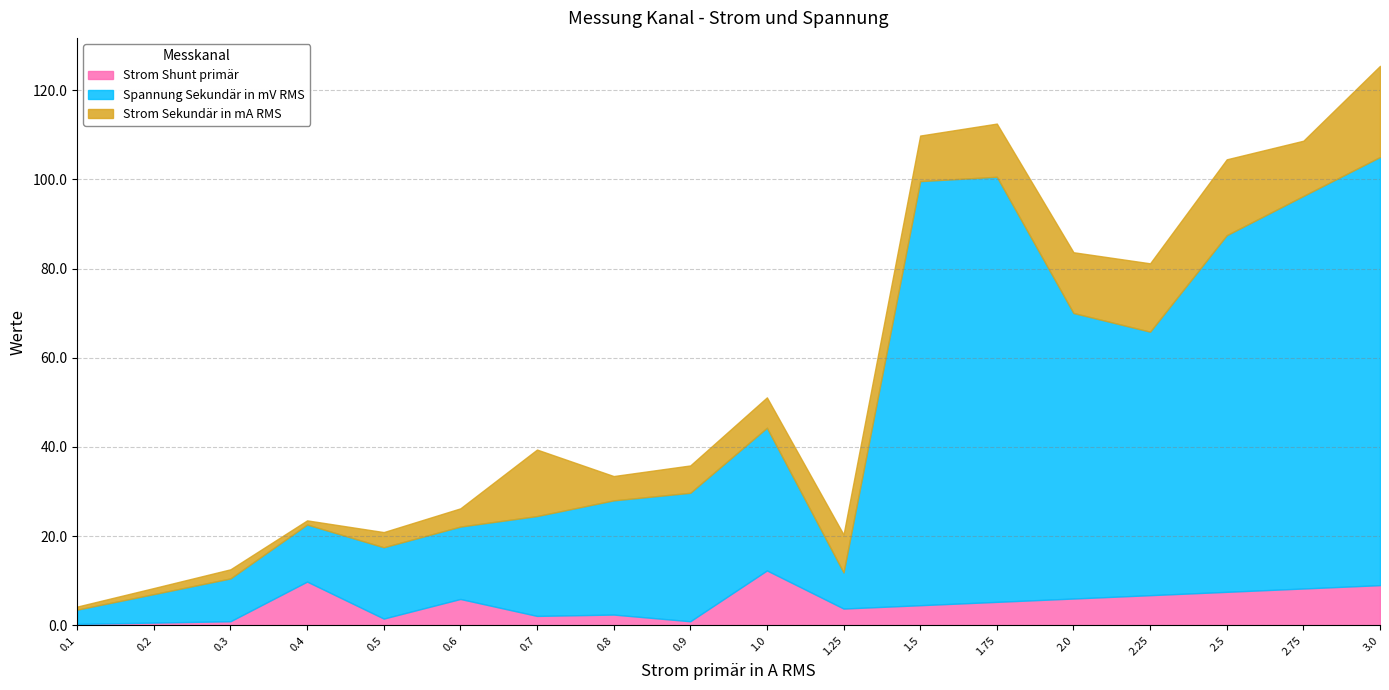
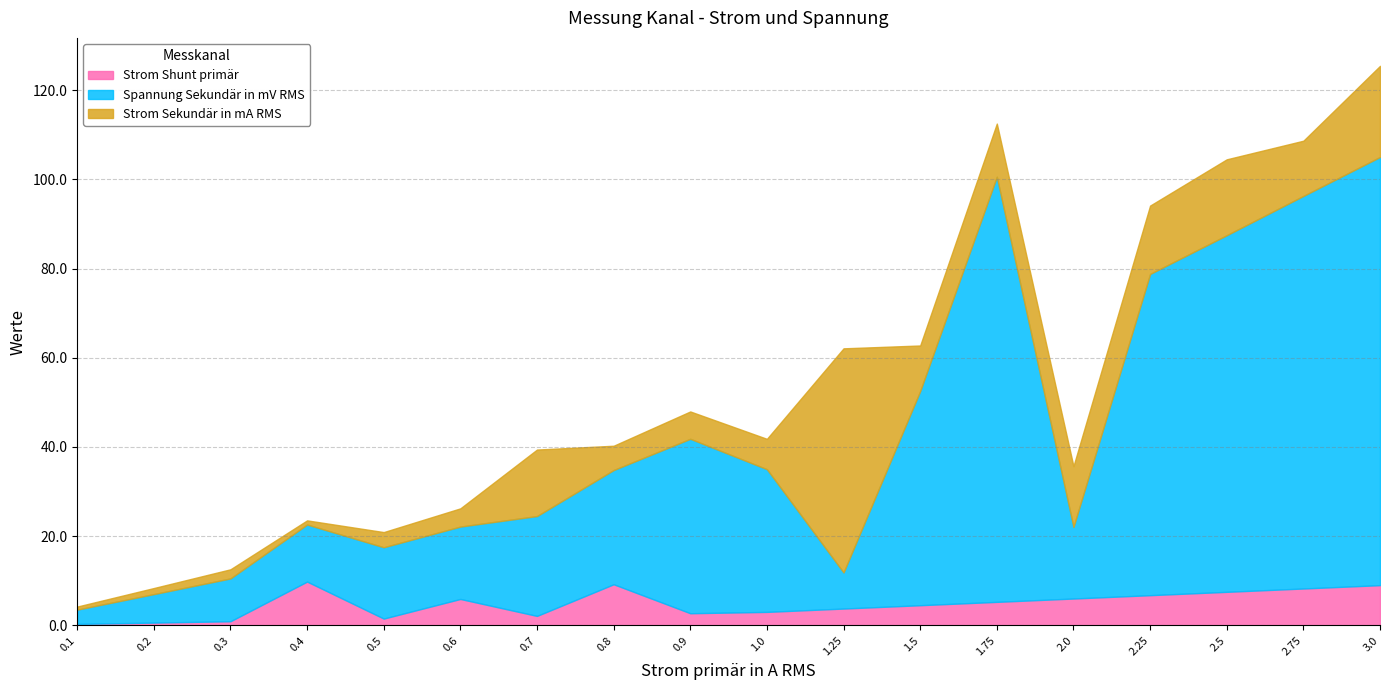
  {
    "Strom Shunt primär": {
      "0.2": 1,
      "0.3": 1,
      "0.4": 10,
      "0.5": 2,
      "0.6": 6,
      "0.7": 2,
-     "0.8": 2,
-     "0.9": 1,
-     "1.0": 12,
+     "0.8": 9,
+     "0.9": 3,
+     "1.0": 3,
      "1.25": 4,
      "1.5": 5,
      "1.75": 5,
      "2.0": 6,
      "2.25": 7,
      "2.5": 8,
      "2.75": 8,
      "3.0": 9
    },
    "Spannung Sekundär in mV RMS": {
      "0.1": 3,
      "0.2": 6,
      "0.3": 10,
      "0.4": 13,
      "0.5": 16,
      "0.6": 16,
      "0.7": 22,
      "0.8": 26,
-     "0.9": 29,
+     "0.9": 39,
      "1.0": 32,
      "1.25": 8,
-     "1.5": 95,
+     "1.5": 48,
      "1.75": 95,
-     "2.0": 64,
-     "2.25": 59,
+     "2.0": 16,
+     "2.25": 72,
      "2.5": 80,
      "2.75": 88,
      "3.0": 96
    },
    "Strom Sekundär in mA RMS": {
      "0.1": 1,
      "0.2": 1,
      "0.3": 2,
      "0.4": 1,
      "0.5": 3,
      "0.6": 4,
      "0.7": 15,
      "0.8": 5,
      "0.9": 6,
      "1.0": 7,
-     "1.25": 9,
+     "1.25": 50,
      "1.5": 10,
      "1.75": 12,
      "2.0": 14,
      "2.25": 15,
      "2.5": 17,
      "2.75": 12,
      "3.0": 20
    }
  }
